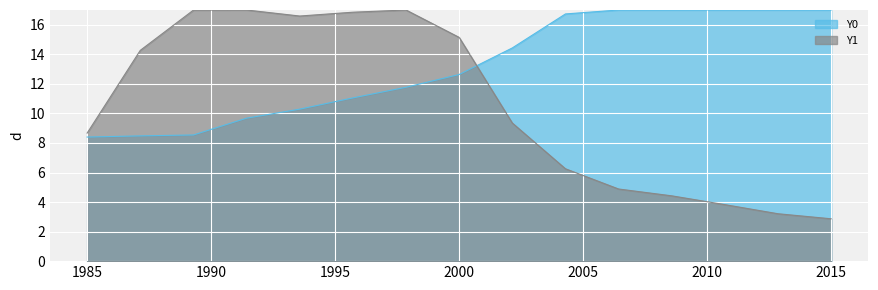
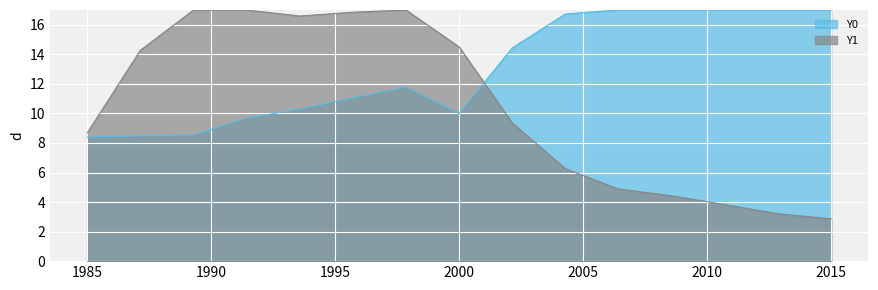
  {
    "Y0": {
      "1985": 8.4,
-     "2000": 12.6,
+     "2000": 10.0,
      "2015": 17.0
    },
    "Y1": {
      "1985": 8.7,
-     "2000": 15.1,
+     "2000": 14.5,
      "2015": 2.9
    }
  }
